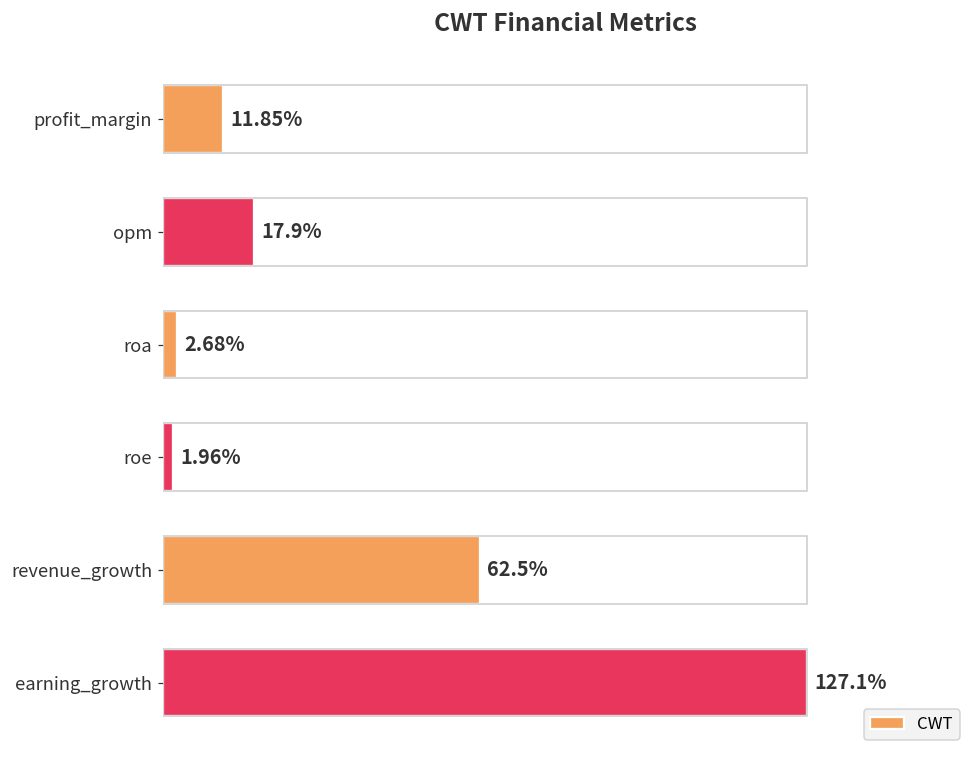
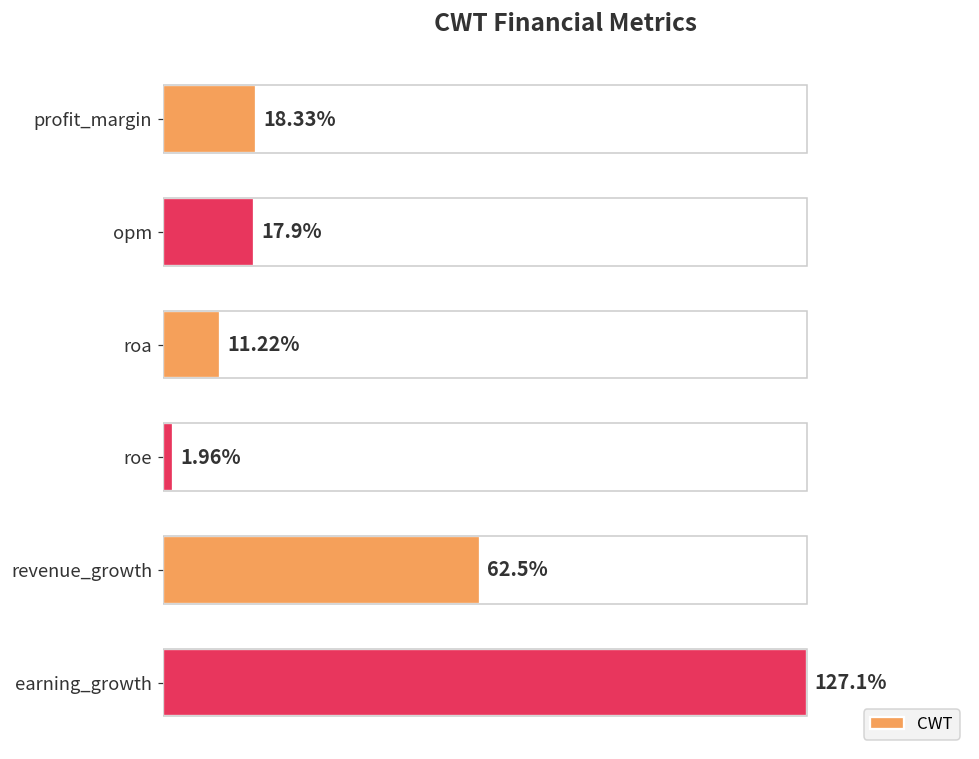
  {
-   "profit_margin": "11.85%",
+   "profit_margin": "18.33%",
    "opm": "17.9%",
-   "roa": "2.68%",
+   "roa": "11.22%",
    "roe": "1.96%",
    "revenue_growth": "62.5%",
    "earning_growth": "127.1%"
  }
